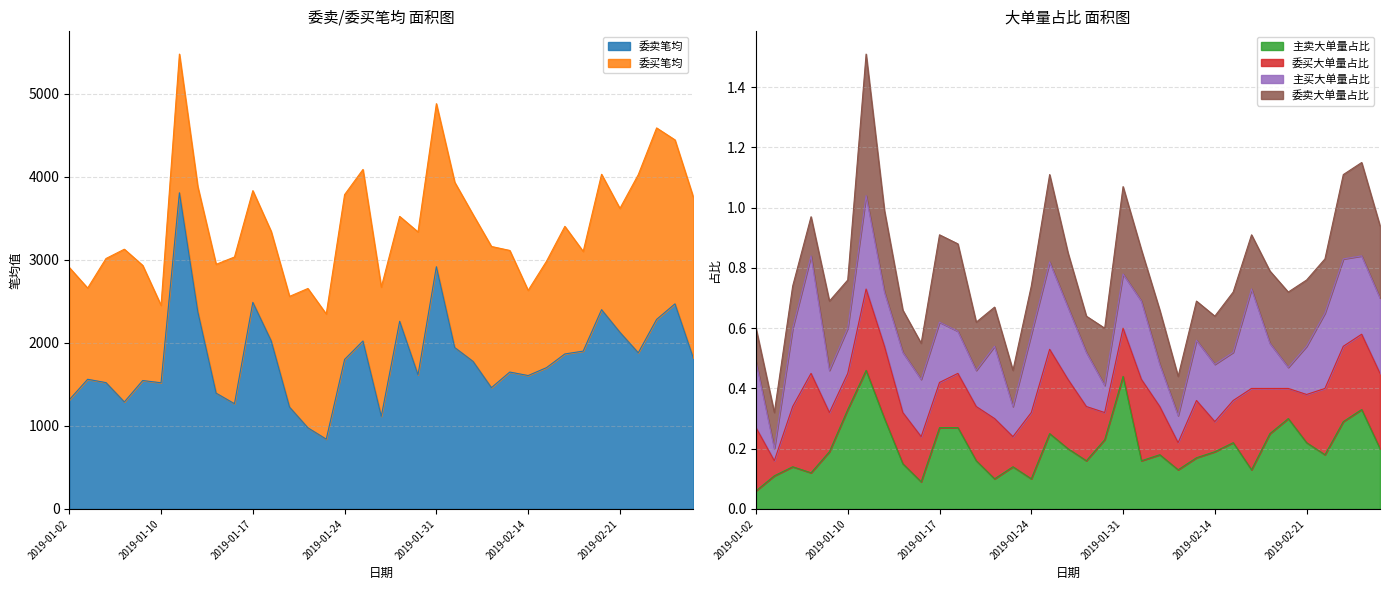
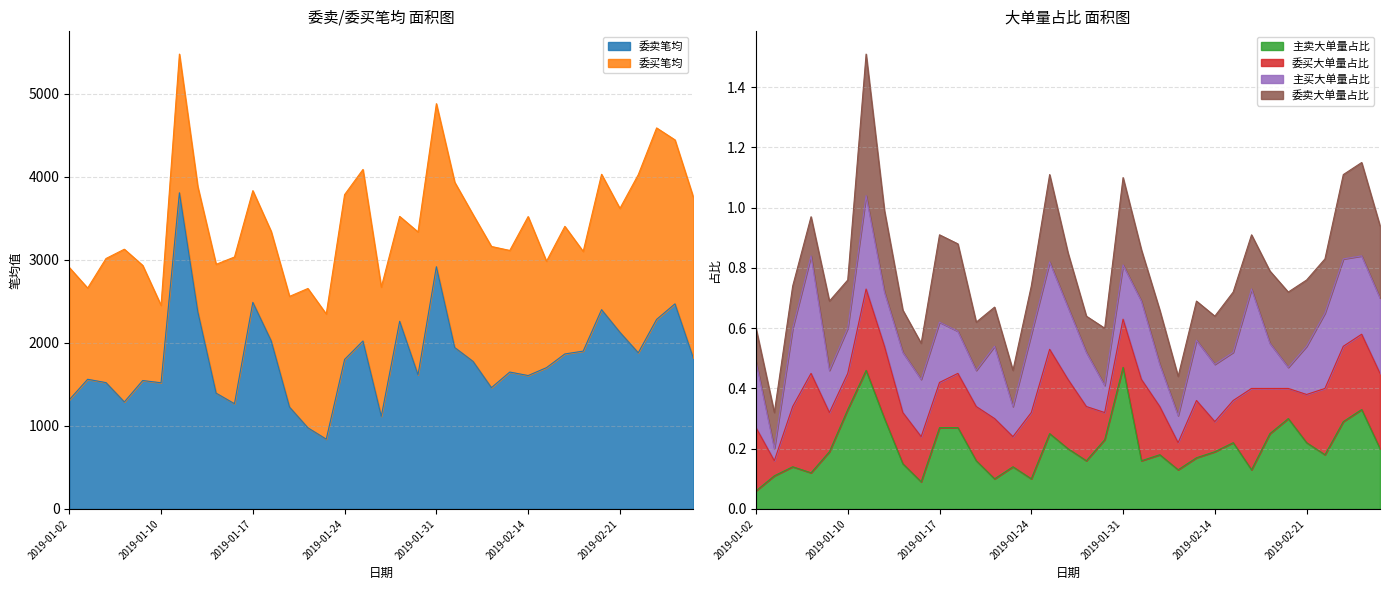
  {
    "委卖/委买笔均 面积图": {
      "委卖笔均": {
        "2019-01-02": 1300,
        "2019-01-10": 1500,
        "2019-01-17": 2500,
        "2019-01-24": 1800,
        "2019-01-31": 2900,
        "2019-02-14": 1600,
        "2019-02-21": 2100
      },
      "委买笔均": {
        "2019-01-02": 1600,
        "2019-01-10": 900,
        "2019-01-17": 1300,
        "2019-01-24": 2000,
        "2019-01-31": 2000,
-       "2019-02-14": 1000,
+       "2019-02-14": 1900,
        "2019-02-21": 1500
      }
    },
    "大单量占比 面积图": {
      "主卖大单量占比": {
        "2019-01-02": 0.06,
        "2019-01-10": 0.33,
        "2019-01-17": 0.27,
        "2019-01-24": 0.10,
-       "2019-01-31": 0.44,
+       "2019-01-31": 0.47,
        "2019-02-14": 0.19,
        "2019-02-21": 0.22
      },
      "委买大单量占比": {
        "2019-01-02": 0.21,
        "2019-01-10": 0.12,
        "2019-01-17": 0.15,
        "2019-01-24": 0.22,
        "2019-01-31": 0.16,
        "2019-02-14": 0.10,
        "2019-02-21": 0.16
      },
      "主买大单量占比": {
        "2019-01-02": 0.22,
        "2019-01-10": 0.15,
        "2019-01-17": 0.20,
        "2019-01-24": 0.26,
        "2019-01-31": 0.18,
        "2019-02-14": 0.19,
        "2019-02-21": 0.16
      },
      "委卖大单量占比": {
        "2019-01-02": 0.11,
        "2019-01-10": 0.16,
        "2019-01-17": 0.29,
        "2019-01-24": 0.16,
        "2019-01-31": 0.29,
        "2019-02-14": 0.16,
        "2019-02-21": 0.22
      }
    }
  }
